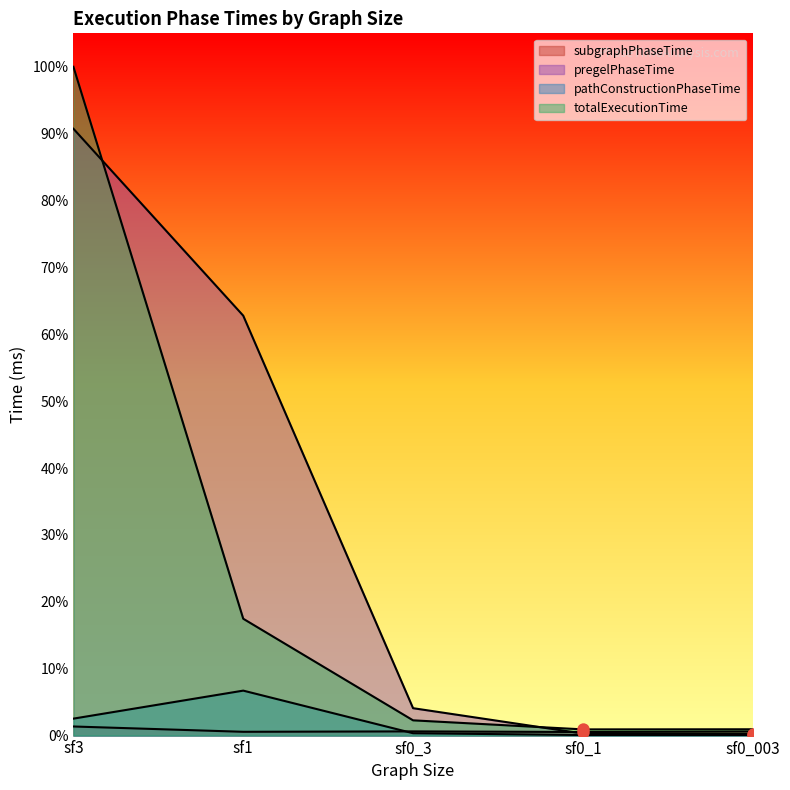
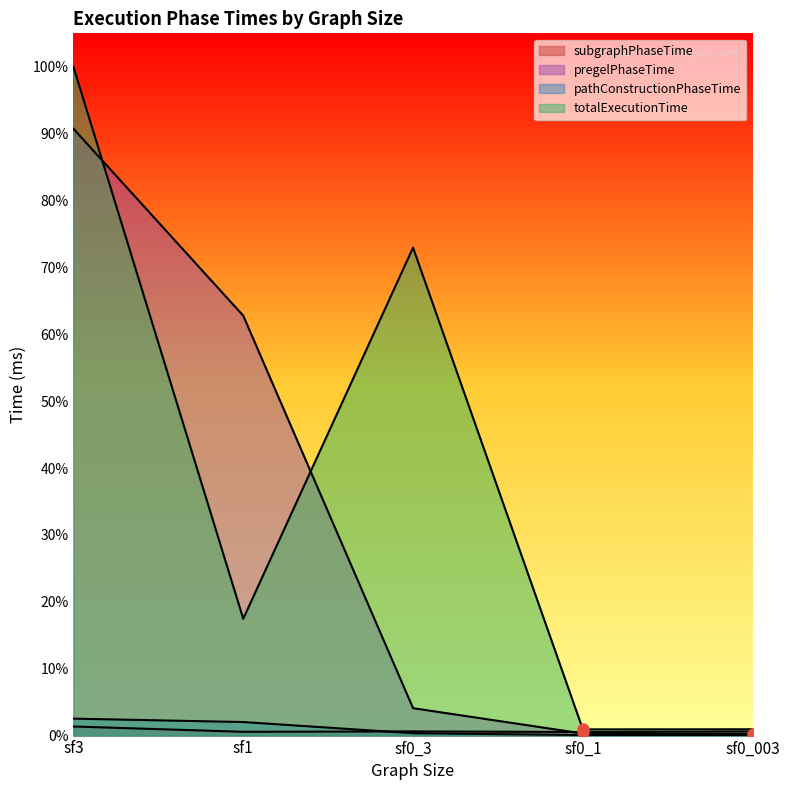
  {
    "pregelPhaseTime": {
      "sf3": "91%",
      "sf1": "63%",
      "sf0_3": "4%"
    },
    "pathConstructionPhaseTime": {
      "sf3": "3%",
-     "sf1": "7%"
+     "sf1": "2%"
    },
    "totalExecutionTime": {
      "sf3": "100%",
      "sf1": "17%",
-     "sf0_3": "2%"
+     "sf0_3": "73%"
    }
  }
